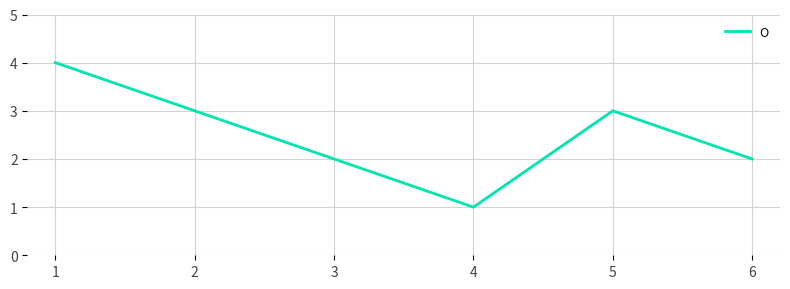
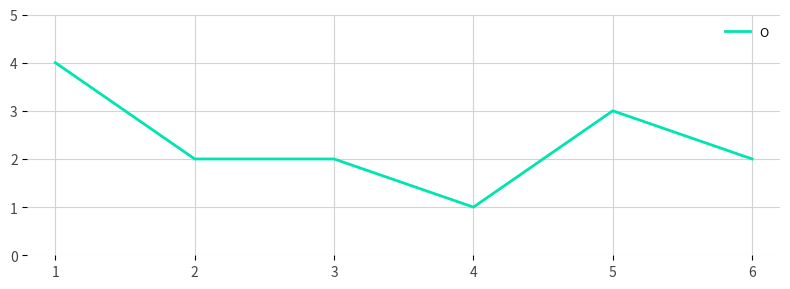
  {
    "1": 4,
-   "2": 3,
+   "2": 2,
    "3": 2,
    "4": 1,
    "5": 3,
    "6": 2
  }
